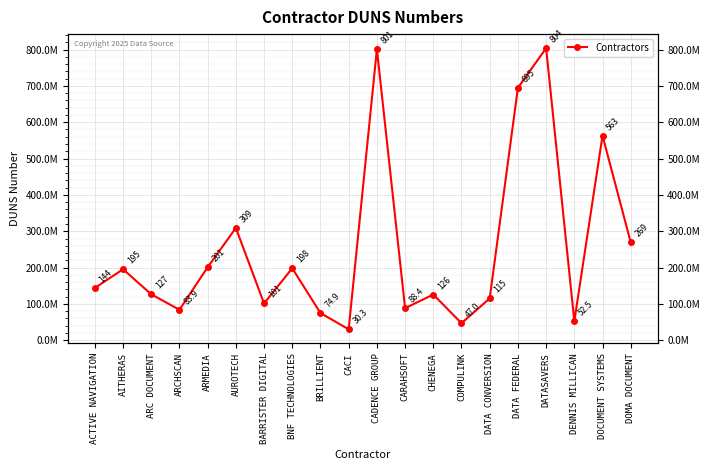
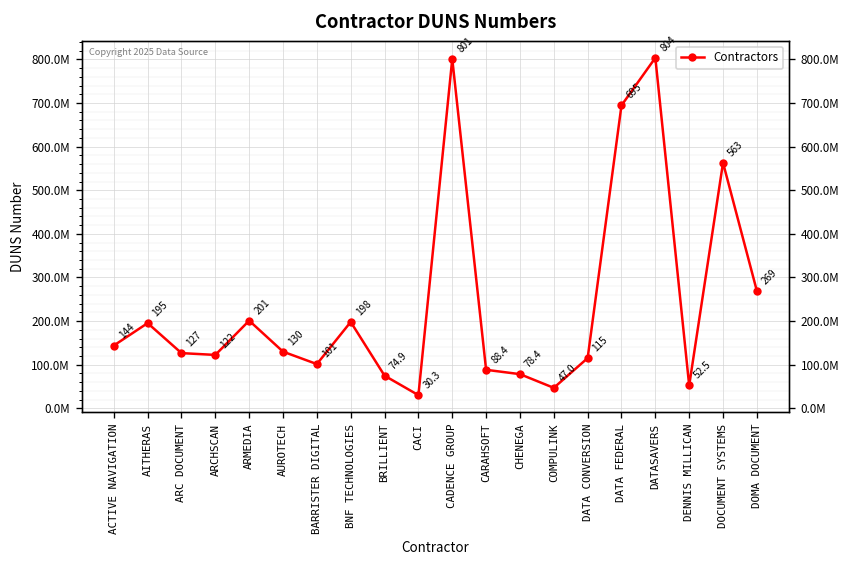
  {
-   "ARCHSCAN": 83.9,
-   "AUROTECH": 309,
-   "CHENEGA": 126
+   "ARCHSCAN": 122,
+   "AUROTECH": 130,
+   "CHENEGA": 78.4
  }
